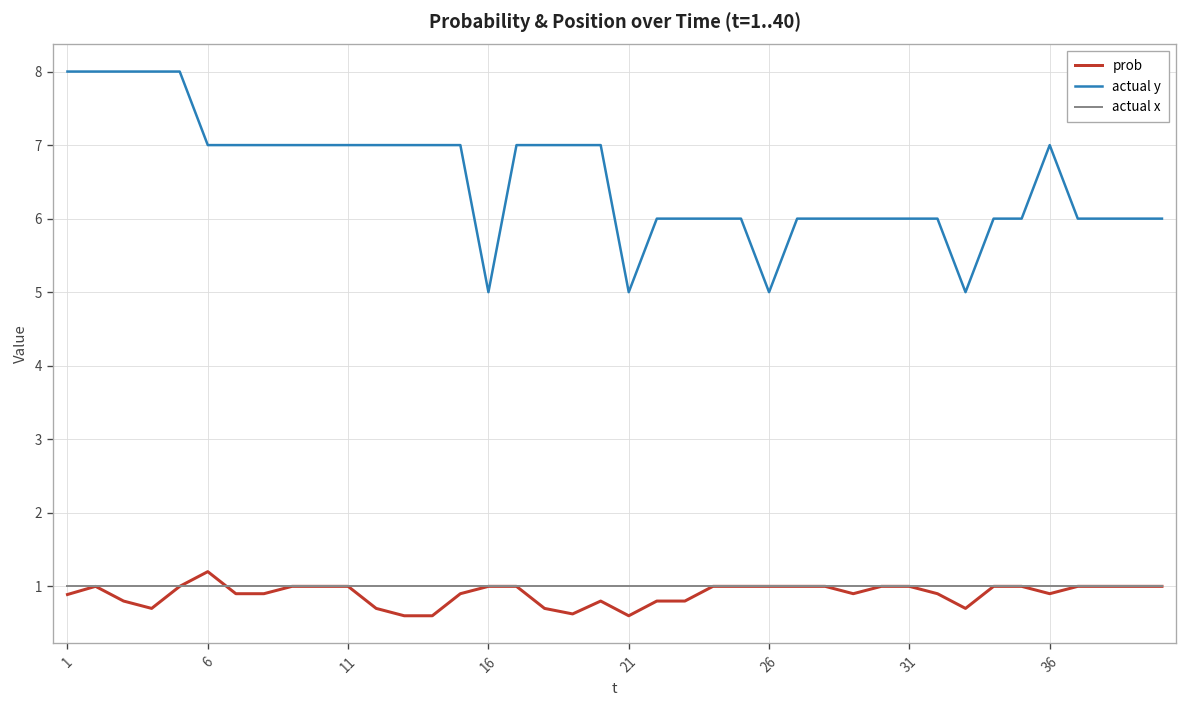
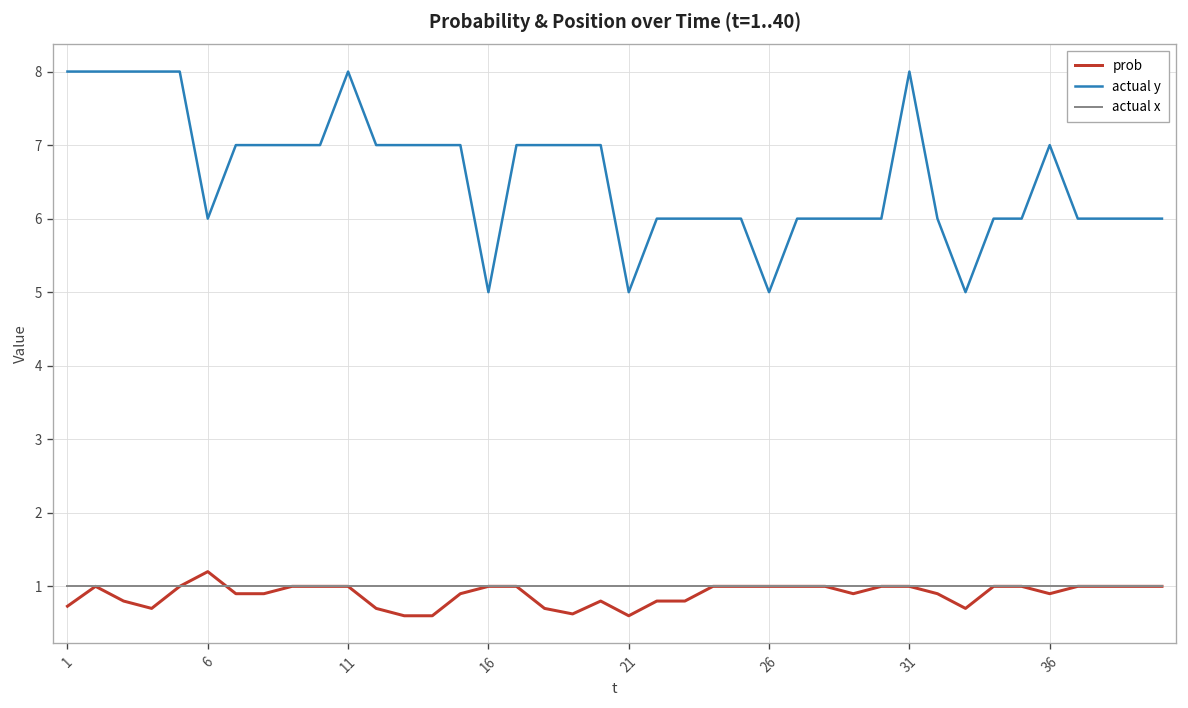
  {
    "prob": {
-     "1": 0.9,
+     "1": 0.7,
      "6": 1.2,
      "21": 0.6,
      "36": 0.9
    },
    "actual y": {
      "1": 8,
-     "6": 7,
-     "11": 7,
+     "6": 6,
+     "11": 8,
      "16": 5,
      "21": 5,
      "26": 5,
-     "31": 6,
+     "31": 8,
      "36": 7
    },
    "actual x": {
      "1": 1.0,
      "6": 1.0,
      "21": 1.0,
      "36": 1.0
    }
  }
